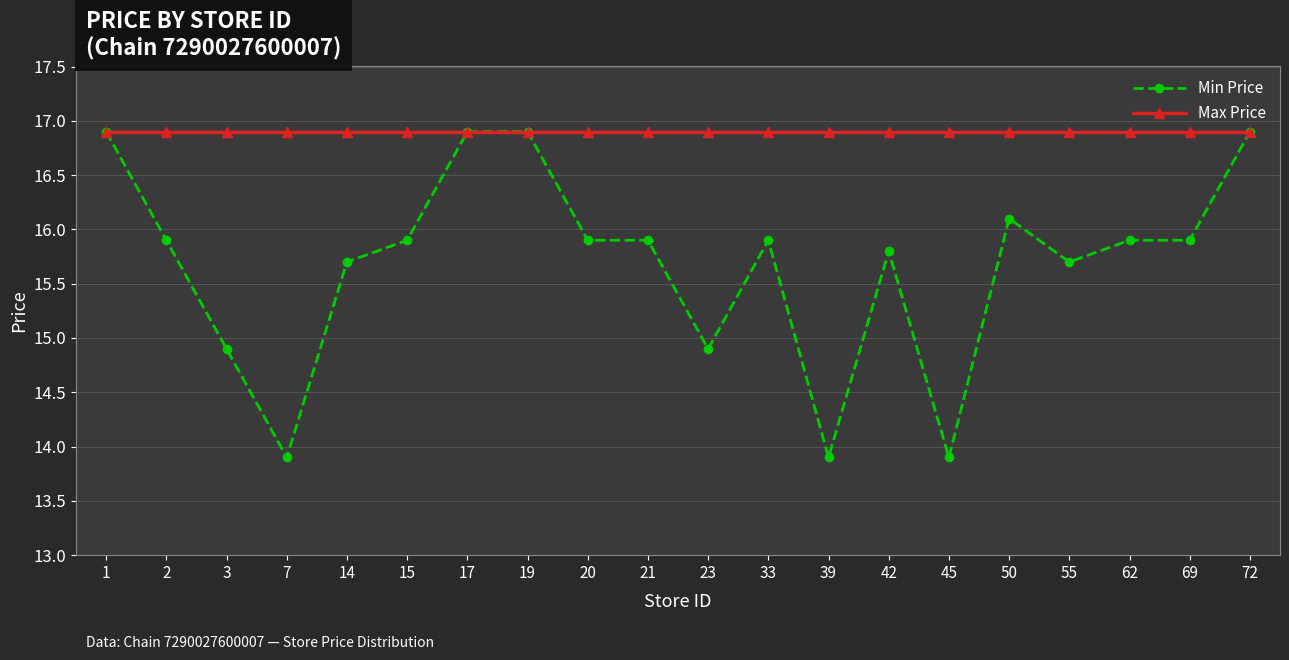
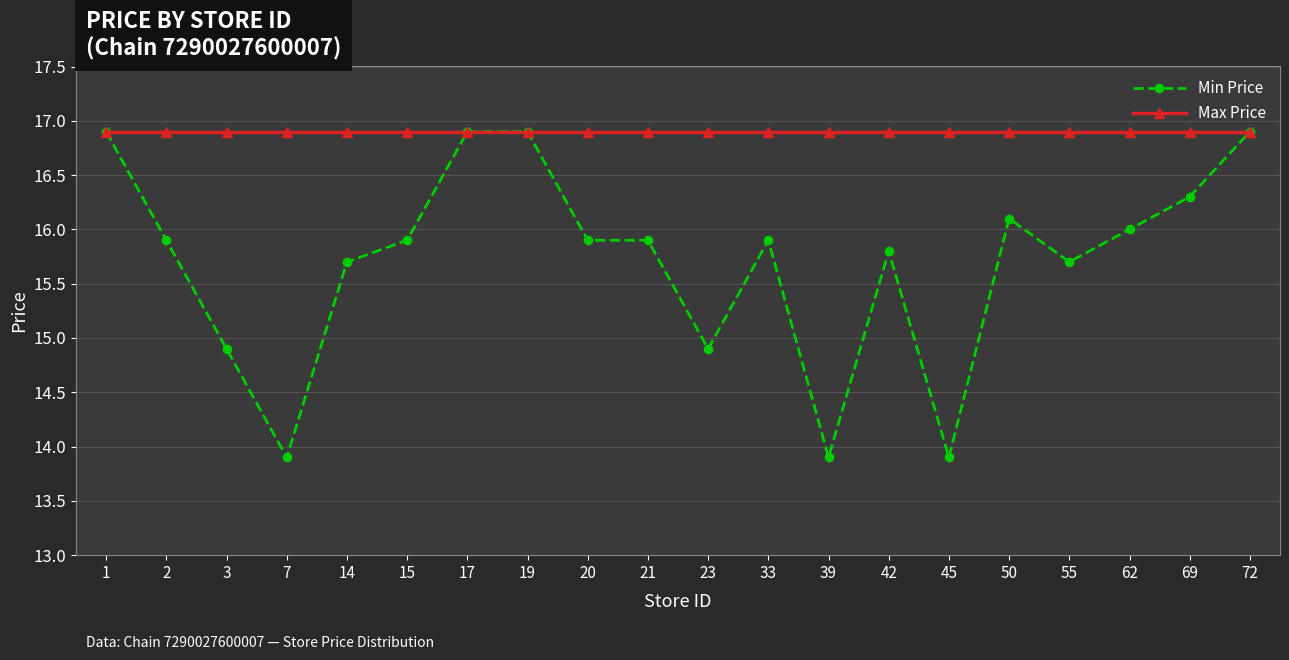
  {
    "Min Price": {
      "2": 15.9,
      "3": 14.9,
      "7": 13.9,
      "14": 15.7,
      "15": 15.9,
      "20": 15.9,
      "21": 15.9,
      "23": 14.9,
      "33": 15.9,
      "39": 13.9,
      "42": 15.8,
      "45": 13.9,
      "50": 16.1,
      "55": 15.7,
-     "62": 15.9,
-     "69": 15.9
+     "62": 16.0,
+     "69": 16.3
    },
    "Max Price": {
      "2": 16.9,
      "3": 16.9,
      "7": 16.9,
      "14": 16.9,
      "15": 16.9,
      "20": 16.9,
      "21": 16.9,
      "23": 16.9,
      "33": 16.9,
      "39": 16.9,
      "42": 16.9,
      "45": 16.9,
      "50": 16.9,
      "55": 16.9,
      "62": 16.9,
      "69": 16.9
    }
  }
